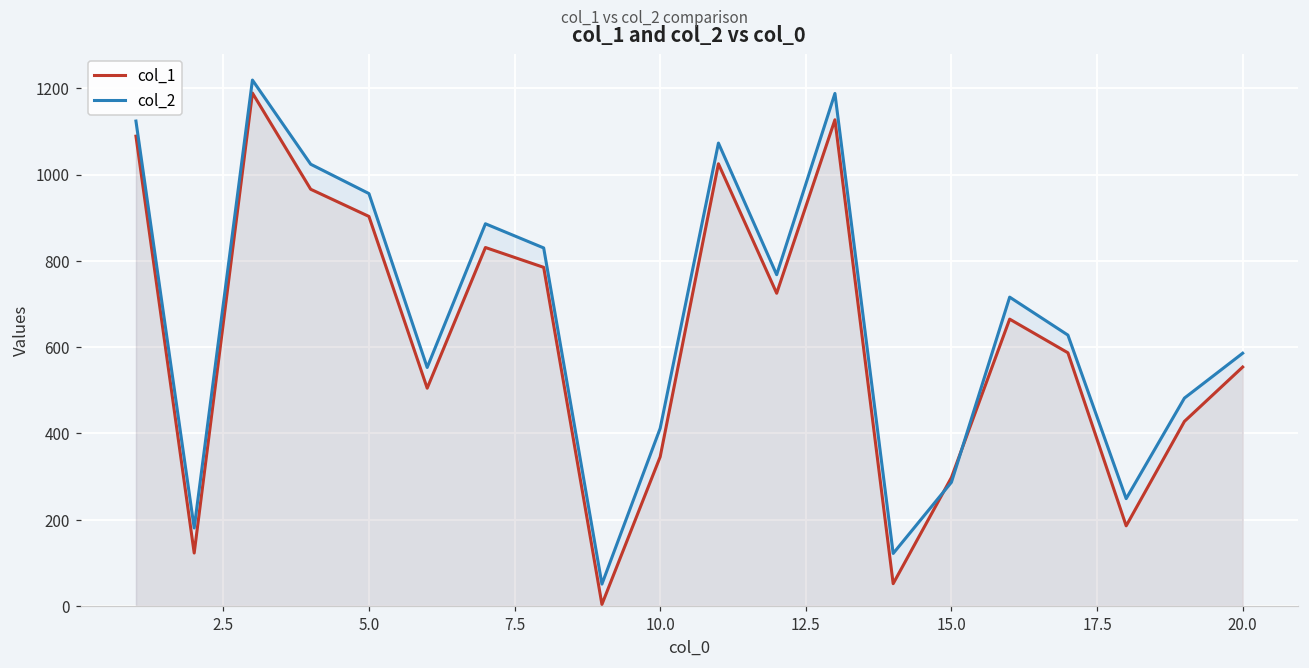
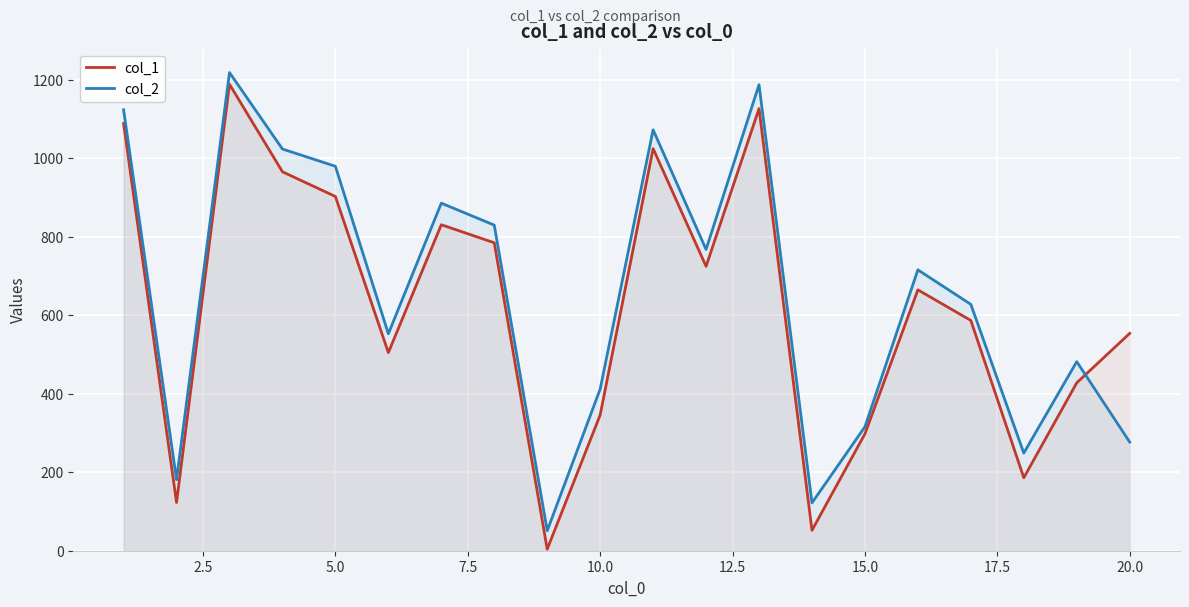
  {
    "col_1": {
      "5.0": 900,
      "10.0": 350,
      "15.0": 300,
      "20.0": 550
    },
    "col_2": {
-     "5.0": 960,
+     "5.0": 980,
      "10.0": 410,
-     "15.0": 290,
-     "20.0": 590
+     "15.0": 320,
+     "20.0": 280
    }
  }
